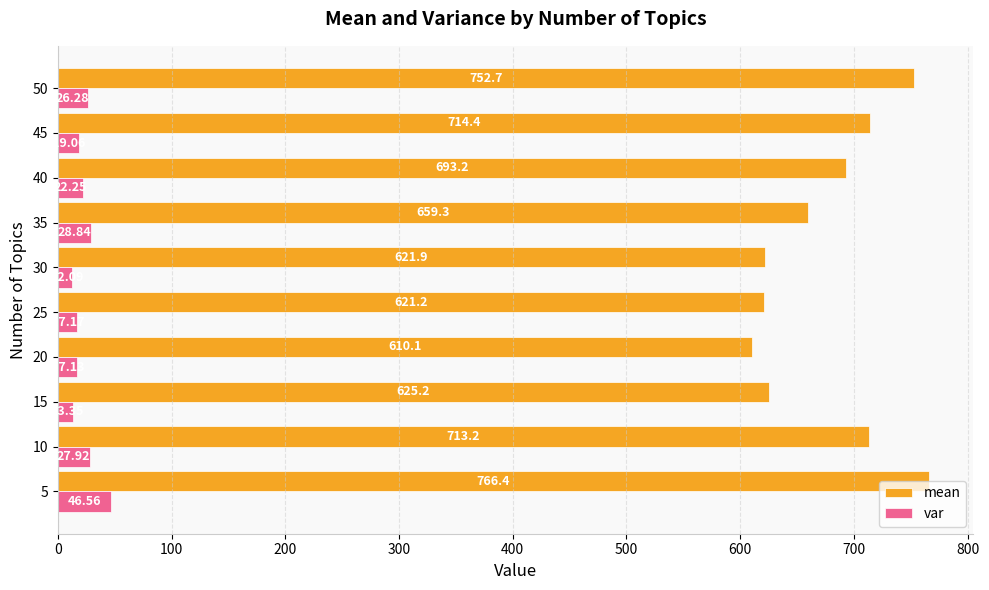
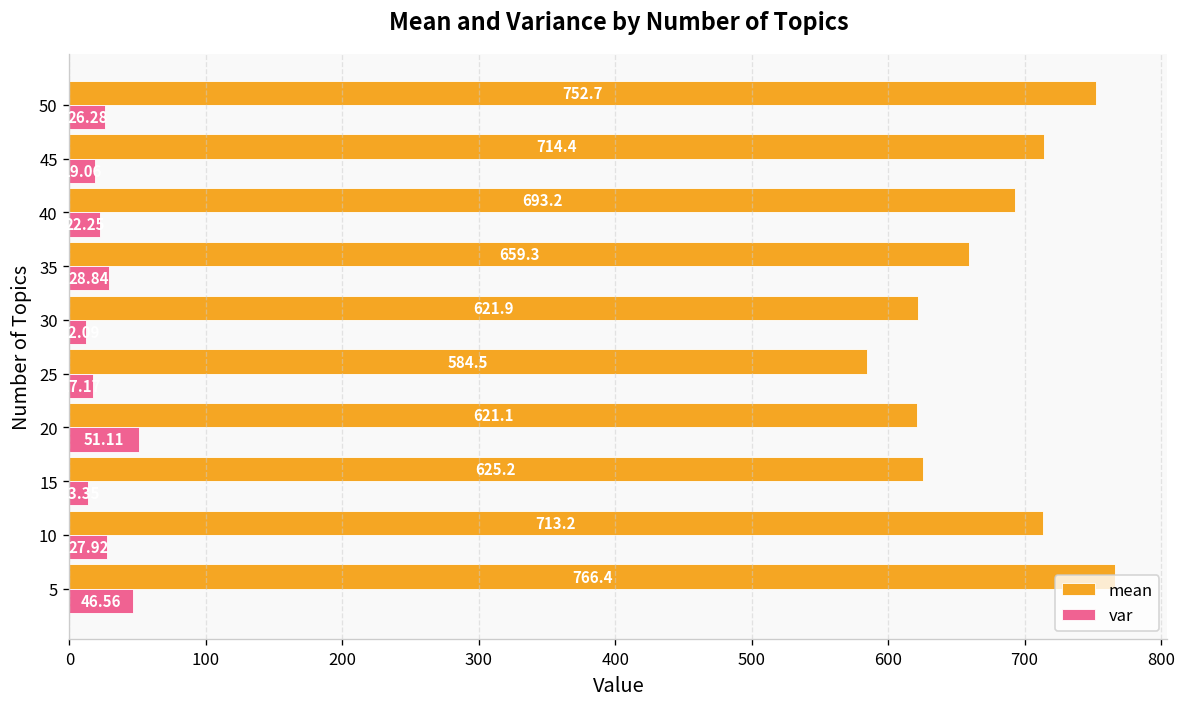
  {
    "mean": {
      "50": 752.7,
      "45": 714.4,
      "40": 693.2,
      "35": 659.3,
      "30": 621.9,
-     "25": 621.2,
-     "20": 610.1,
+     "25": 584.5,
+     "20": 621.1,
      "15": 625.2,
      "10": 713.2
    },
    "var": {
      "50": 26.28,
      "45": 19.06,
      "40": 22.25,
      "35": 28.84,
      "25": 17.17,
-     "20": 17.13,
+     "20": 51.11,
      "10": 27.92,
      "5": 46.56
    }
  }
